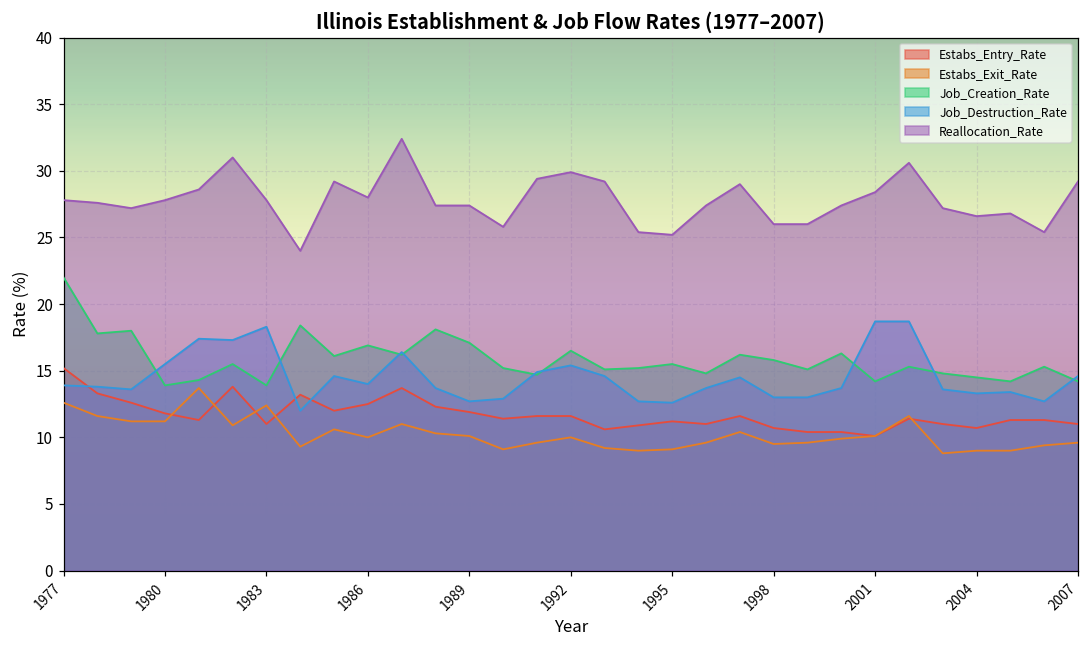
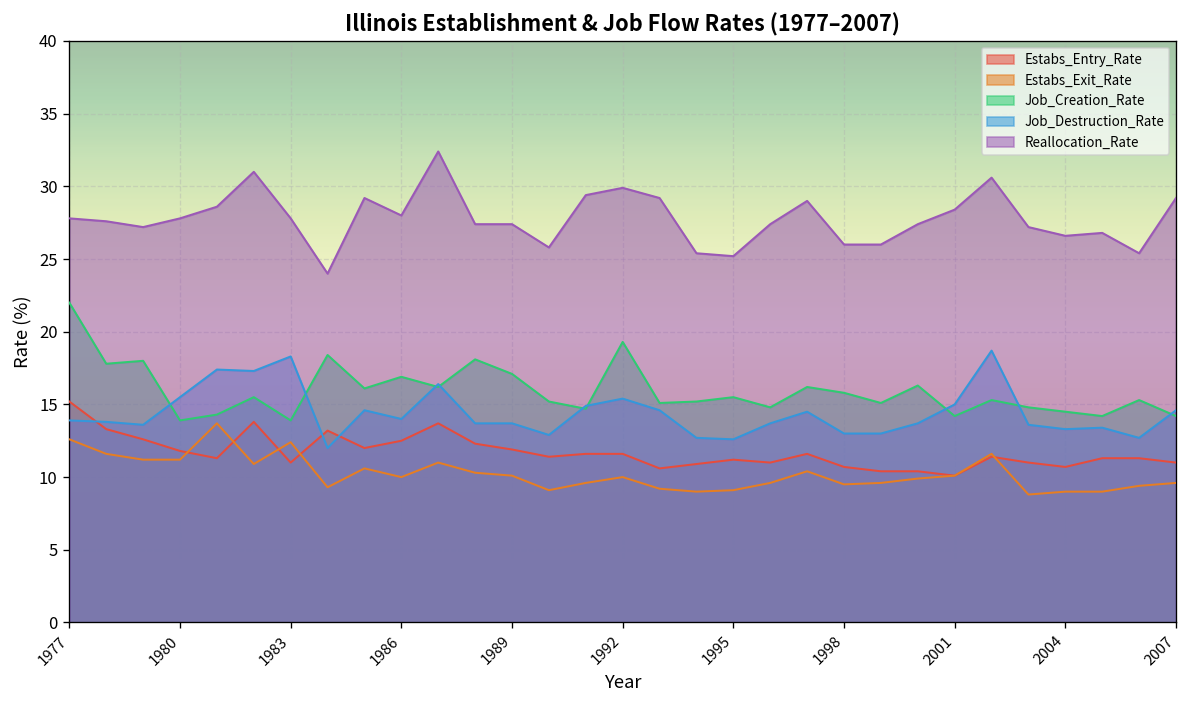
  {
    "Job_Creation_Rate": {
      "1977": 22.0,
      "1980": 13.9,
      "1983": 13.9,
      "1986": 16.9,
      "1989": 17.1,
-     "1992": 16.5,
+     "1992": 19.3,
      "1995": 15.5,
      "1998": 15.8,
      "2001": 14.2,
      "2004": 14.5,
      "2007": 14.2
    },
    "Job_Destruction_Rate": {
      "1977": 13.9,
      "1980": 15.5,
      "1983": 18.3,
      "1986": 14.0,
-     "1989": 12.7,
+     "1989": 13.7,
      "1992": 15.4,
      "1995": 12.6,
      "1998": 13.0,
-     "2001": 18.7,
+     "2001": 15.0,
      "2004": 13.3,
      "2007": 14.6
    },
    "Reallocation_Rate": {
      "1977": 27.8,
      "1980": 27.8,
      "1983": 27.8,
      "1986": 28.0,
      "1989": 27.4,
      "1992": 29.9,
      "1995": 25.2,
      "1998": 26.0,
      "2001": 28.4,
      "2004": 26.6,
      "2007": 29.2
    }
  }
